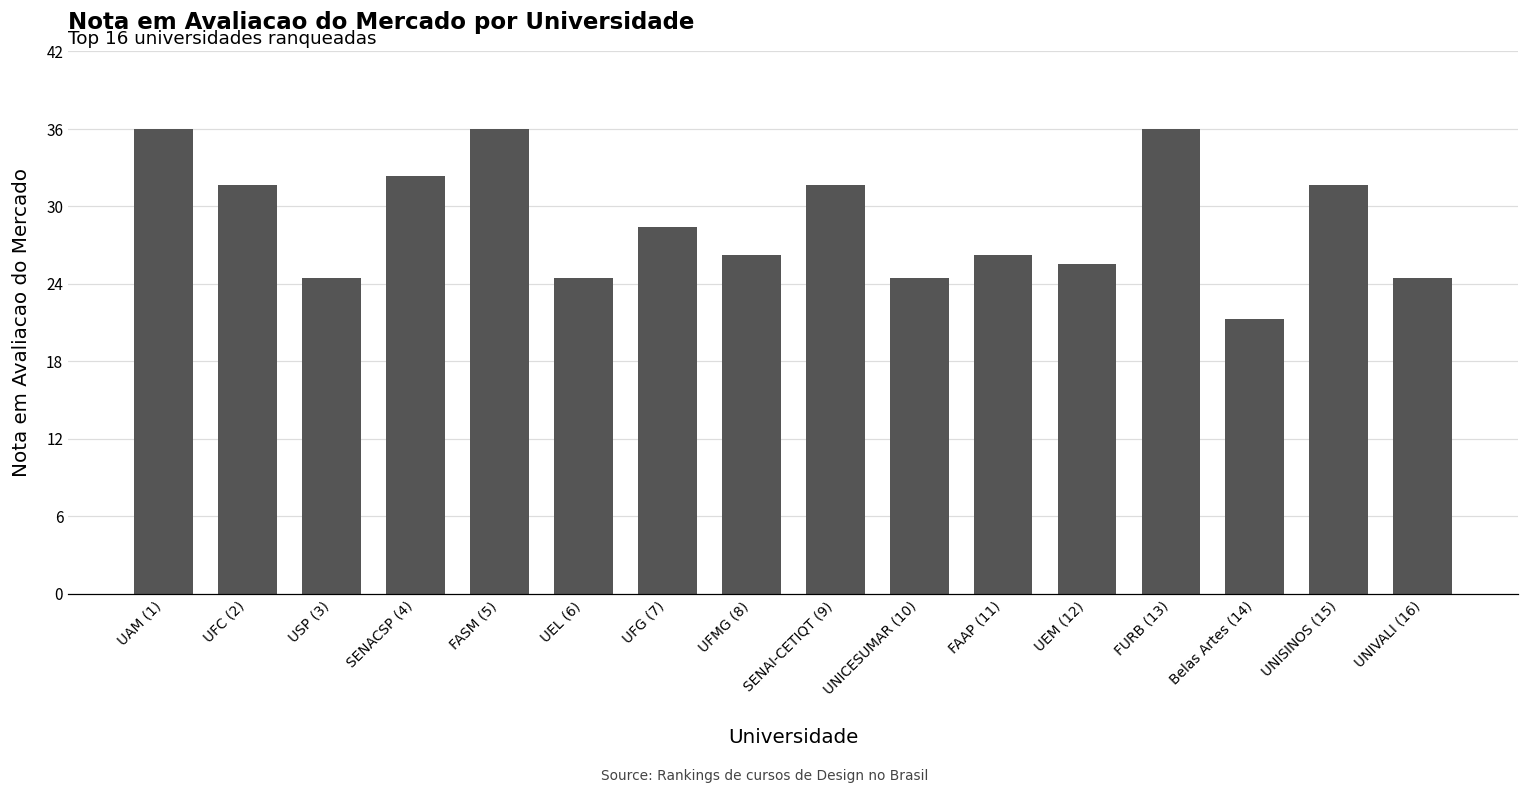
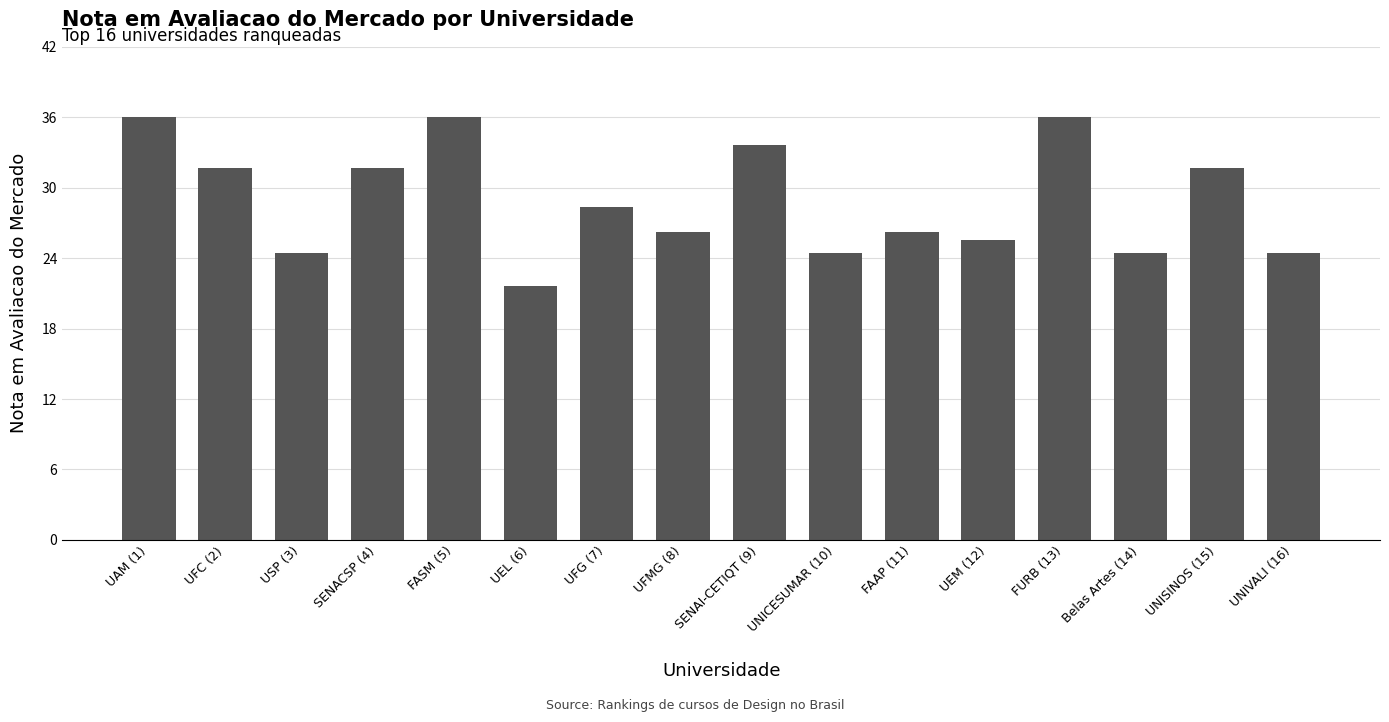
  {
    "UAM (1)": 36.0,
    "UFC (2)": 31.7,
    "USP (3)": 24.5,
-   "SENACSP (4)": 32.4,
+   "SENACSP (4)": 31.7,
    "FASM (5)": 36.0,
-   "UEL (6)": 24.5,
+   "UEL (6)": 21.7,
    "UFG (7)": 28.4,
    "UFMG (8)": 26.2,
-   "SENAI-CETIQT (9)": 31.7,
+   "SENAI-CETIQT (9)": 33.6,
    "UNICESUMAR (10)": 24.5,
    "FAAP (11)": 26.2,
    "UEM (12)": 25.5,
    "FURB (13)": 36.0,
-   "Belas Artes (14)": 21.3,
+   "Belas Artes (14)": 24.5,
    "UNISINOS (15)": 31.7,
    "UNIVALI (16)": 24.5
  }
